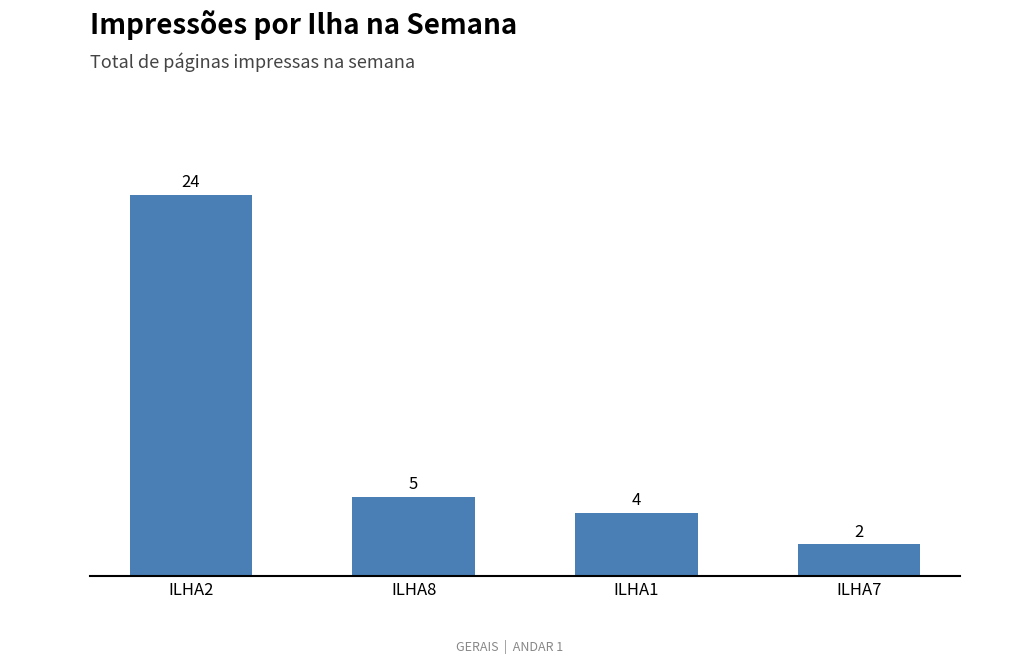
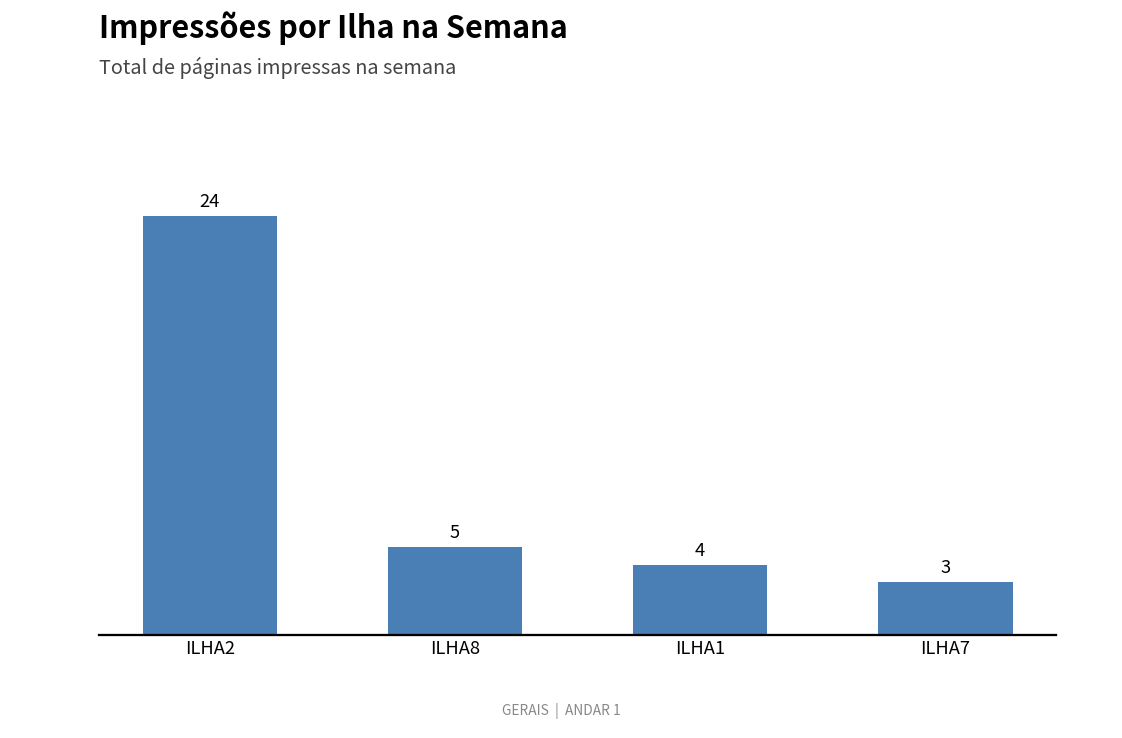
  {
    "ILHA2": 24,
    "ILHA8": 5,
    "ILHA1": 4,
-   "ILHA7": 2
+   "ILHA7": 3
  }
